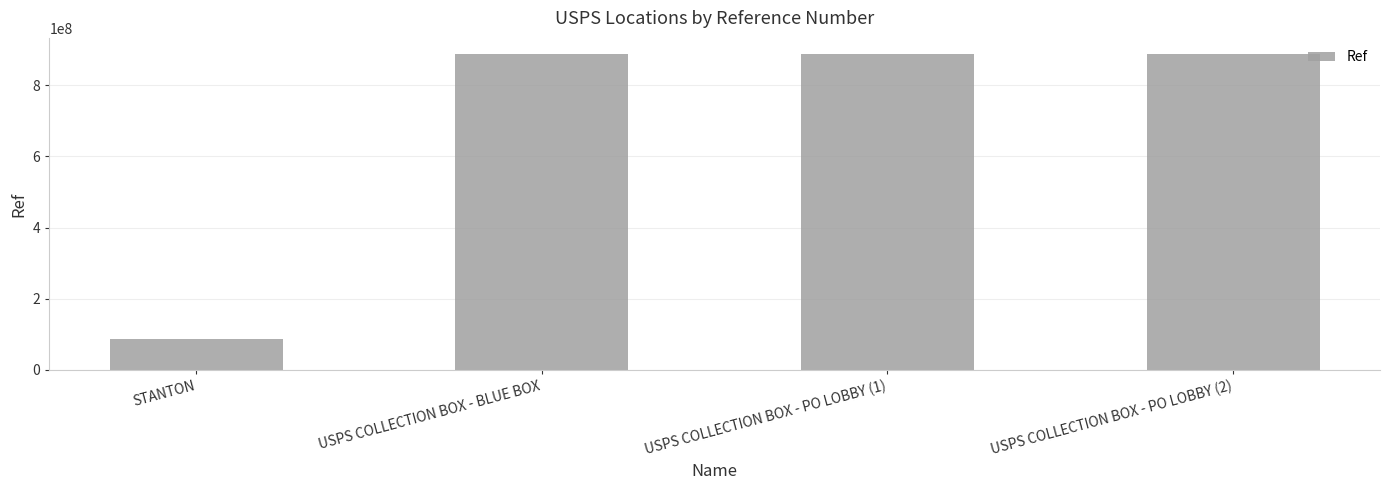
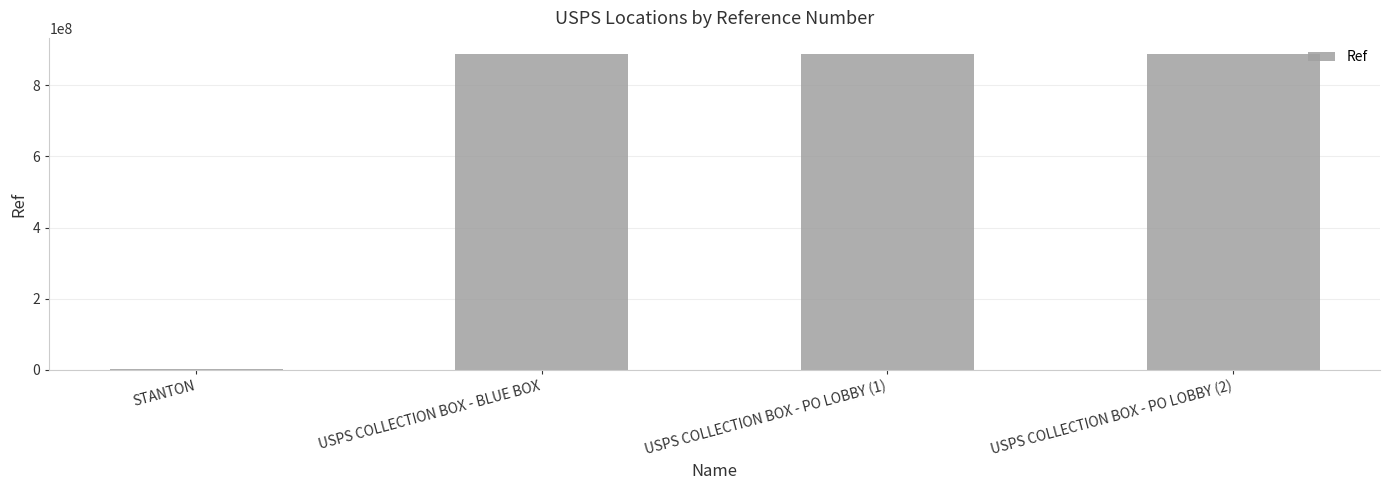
  {
-   "STANTON": 90000000,
+   "STANTON": 0,
    "USPS COLLECTION BOX - BLUE BOX": 890000000,
    "USPS COLLECTION BOX - PO LOBBY (1)": 890000000,
    "USPS COLLECTION BOX - PO LOBBY (2)": 890000000
  }
